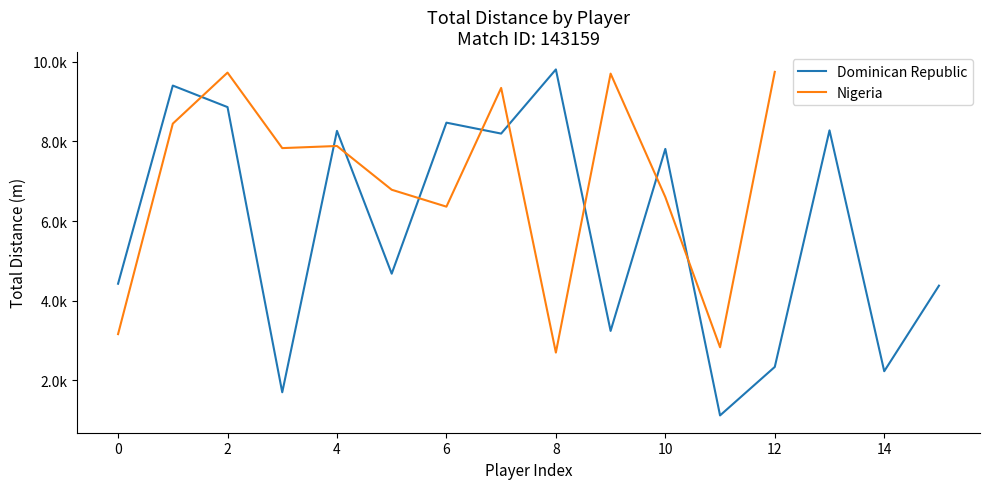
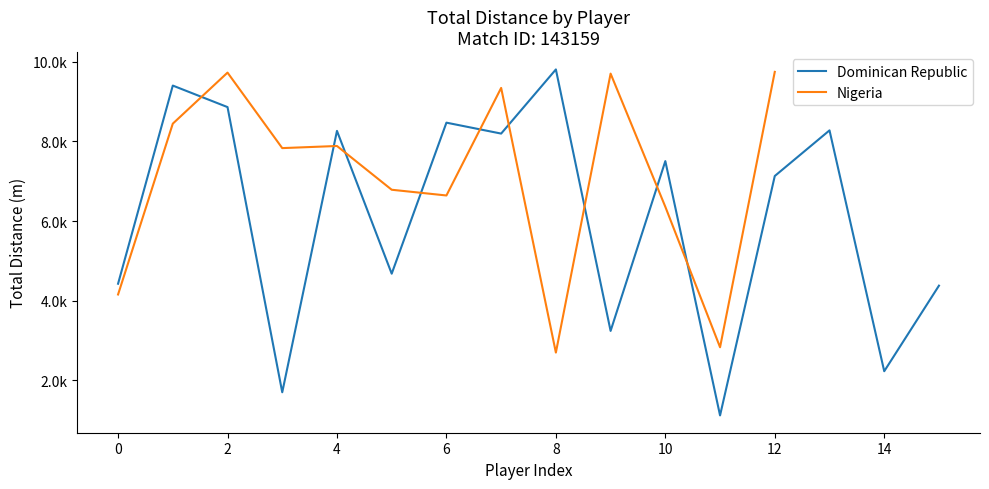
  {
    "Dominican Republic": {
      "0": 4400,
      "2": 8900,
      "4": 8300,
      "6": 8500,
      "8": 9800,
-     "10": 7800,
-     "12": 2300,
+     "10": 7500,
+     "12": 7100,
      "14": 2200
    },
    "Nigeria": {
-     "0": 3200,
+     "0": 4200,
      "2": 9700,
      "4": 7900,
-     "6": 6400,
+     "6": 6600,
      "8": 2700,
-     "10": 6600,
+     "10": 6400,
      "12": 9700
    }
  }
